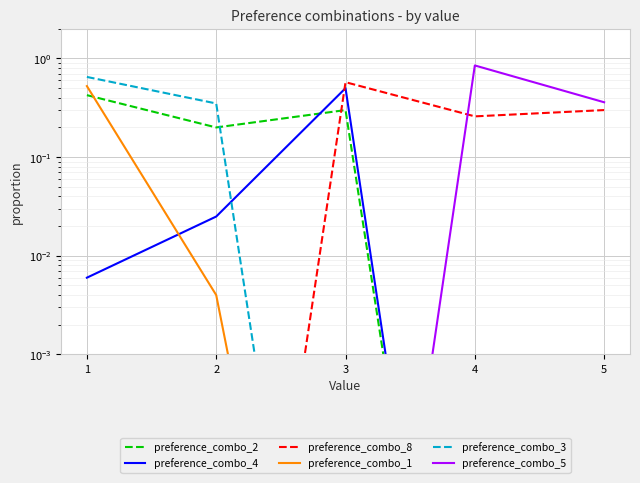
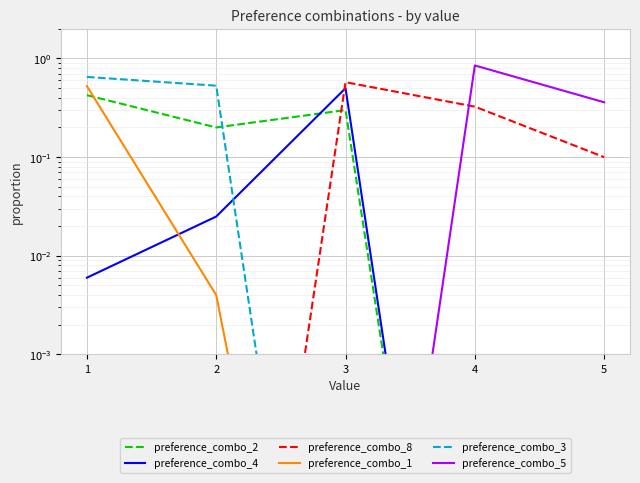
  {
    "preference_combo_2": {
      "1": 0.43,
      "2": 0.20,
      "3": 0.30
    },
    "preference_combo_4": {
      "1": 0.006,
      "2": 0.025,
      "3": 0.5
    },
    "preference_combo_8": {
      "3": 0.6,
-     "4": 0.26,
-     "5": 0.30
+     "4": 0.33,
+     "5": 0.10
    },
    "preference_combo_1": {
      "1": 0.5,
      "2": 0.0040
    },
    "preference_combo_3": {
      "1": 0.7,
-     "2": 0.35
+     "2": 0.5
    },
    "preference_combo_5": {
      "4": 0.9,
      "5": 0.36
    }
  }
